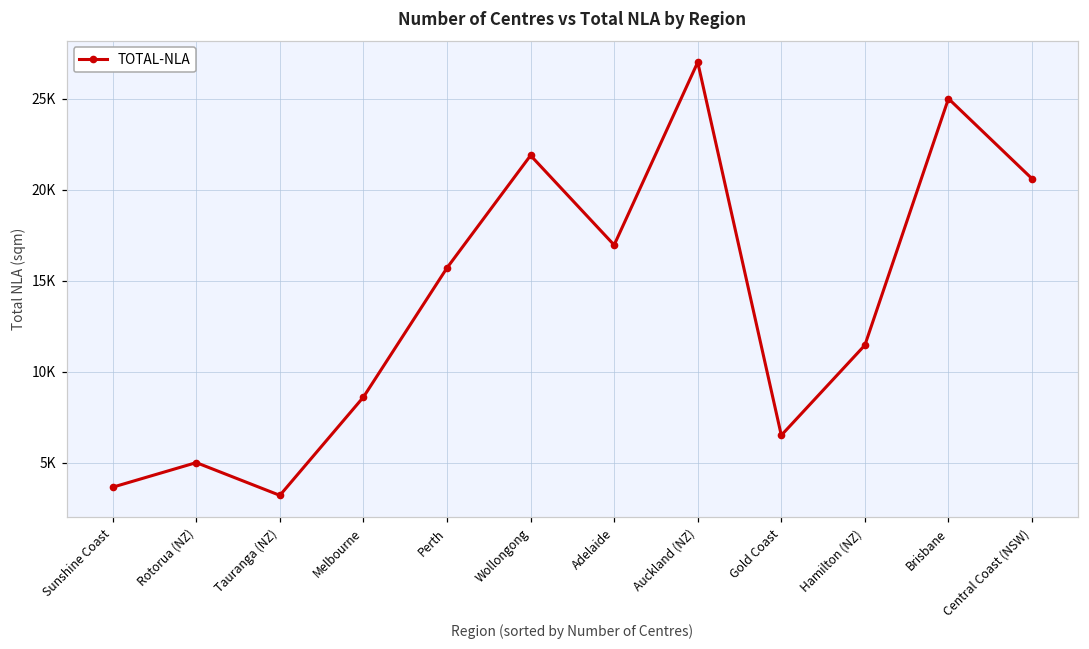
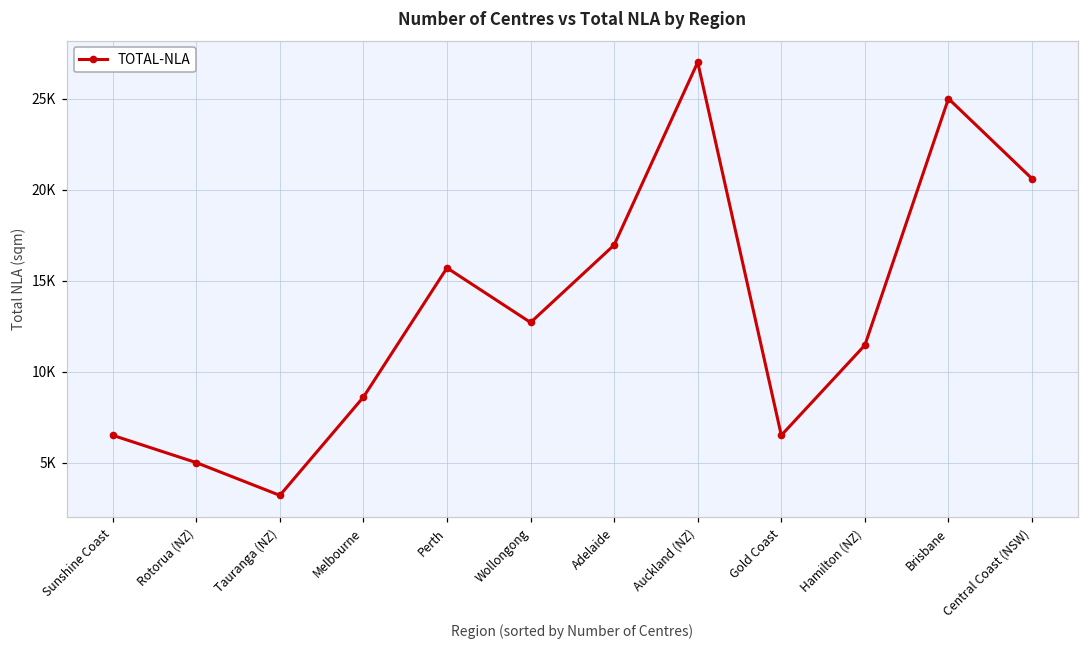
  {
-   "Sunshine Coast": 3700,
+   "Sunshine Coast": 6500,
    "Rotorua (NZ)": 5000,
    "Tauranga (NZ)": 3200,
    "Melbourne": 8600,
    "Perth": 15700,
-   "Wollongong": 21900,
+   "Wollongong": 12700,
    "Adelaide": 17000,
    "Auckland (NZ)": 27000,
    "Gold Coast": 6500,
    "Hamilton (NZ)": 11500,
    "Brisbane": 25000,
    "Central Coast (NSW)": 20600
  }
